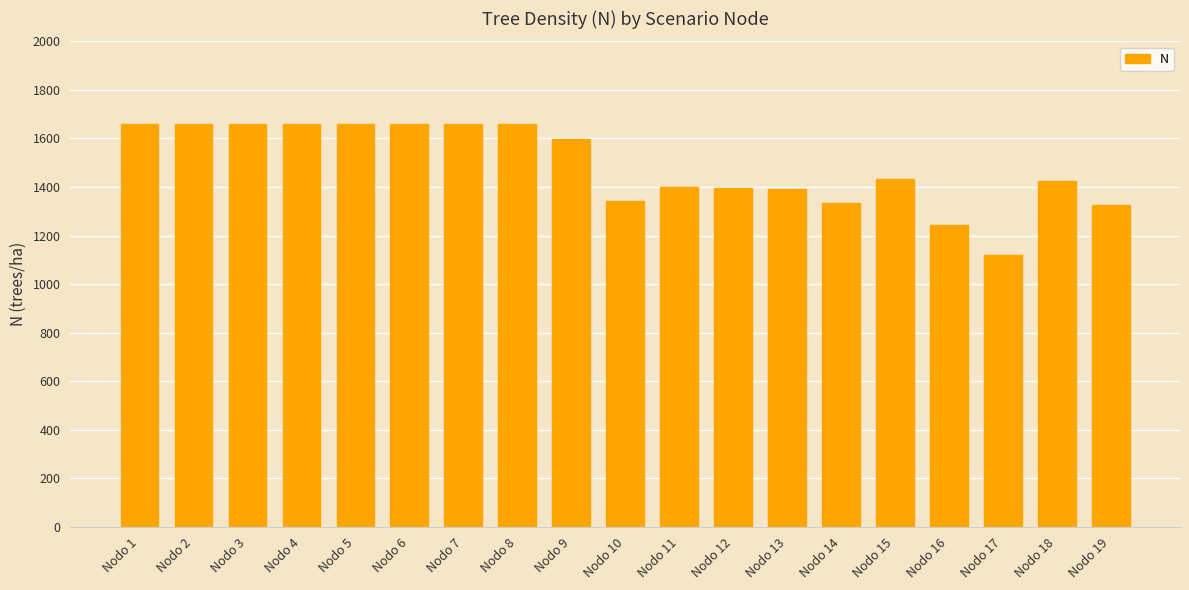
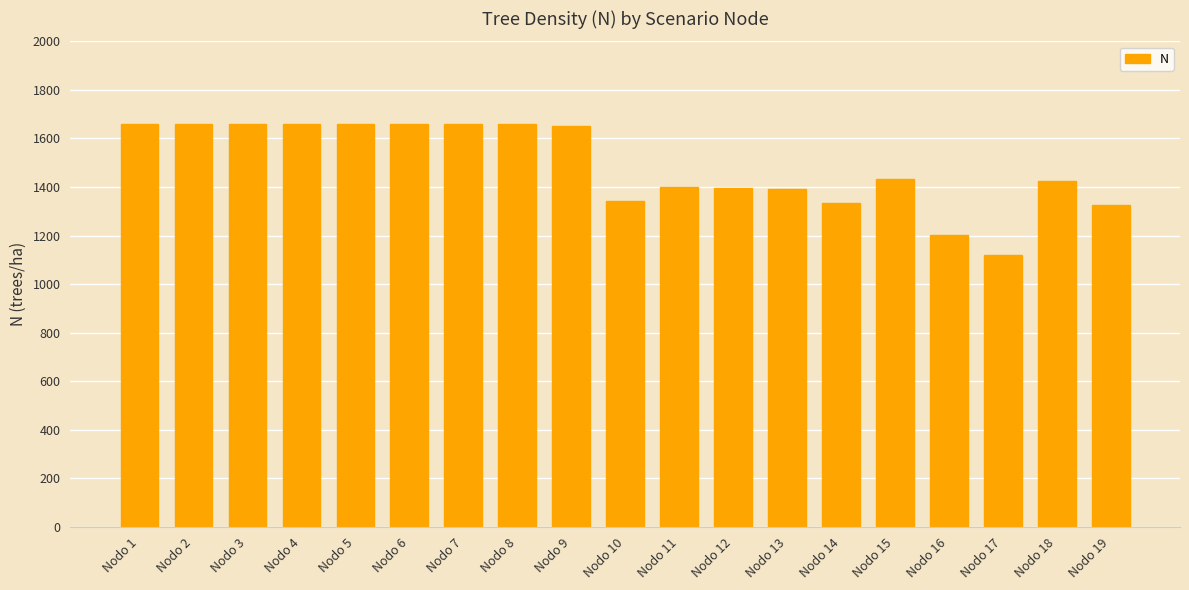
  {
    "Nodo 1": 1660,
    "Nodo 2": 1660,
    "Nodo 3": 1660,
    "Nodo 4": 1660,
    "Nodo 5": 1660,
    "Nodo 6": 1660,
    "Nodo 7": 1660,
    "Nodo 8": 1660,
-   "Nodo 9": 1600,
+   "Nodo 9": 1650,
    "Nodo 10": 1340,
    "Nodo 11": 1400,
    "Nodo 12": 1400,
    "Nodo 13": 1390,
    "Nodo 14": 1330,
    "Nodo 15": 1430,
-   "Nodo 16": 1240,
+   "Nodo 16": 1200,
    "Nodo 17": 1120,
    "Nodo 18": 1420,
    "Nodo 19": 1330
  }
